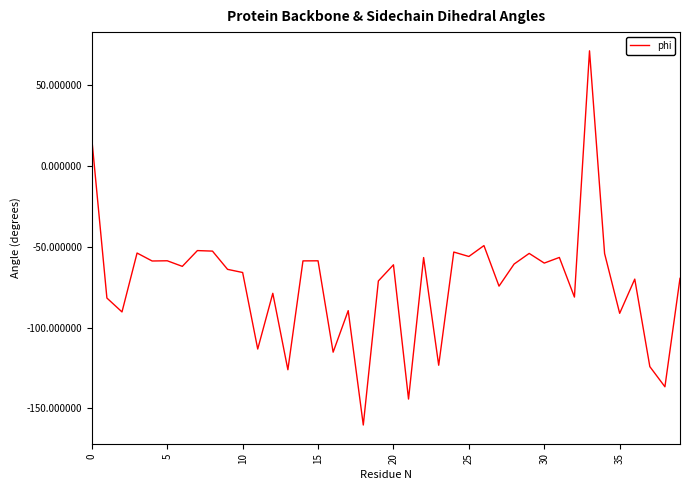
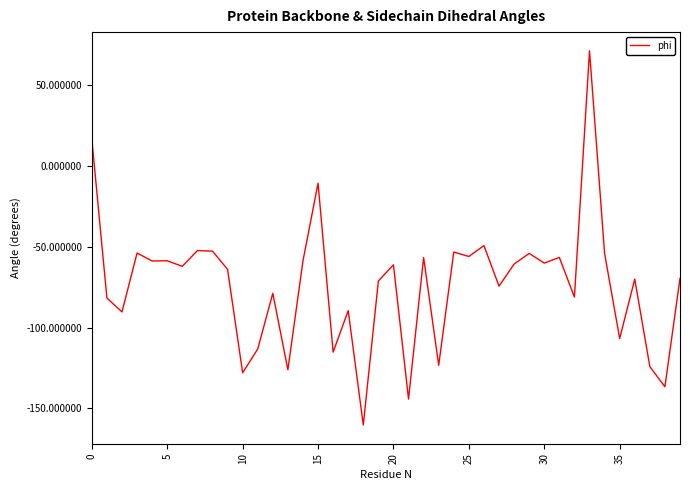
  {
    "0": 17,
    "5": -59,
-   "10": -66,
-   "15": -59,
+   "10": -128,
+   "15": -11,
    "20": -61,
    "25": -56,
    "30": -60,
-   "35": -91
+   "35": -107
  }
